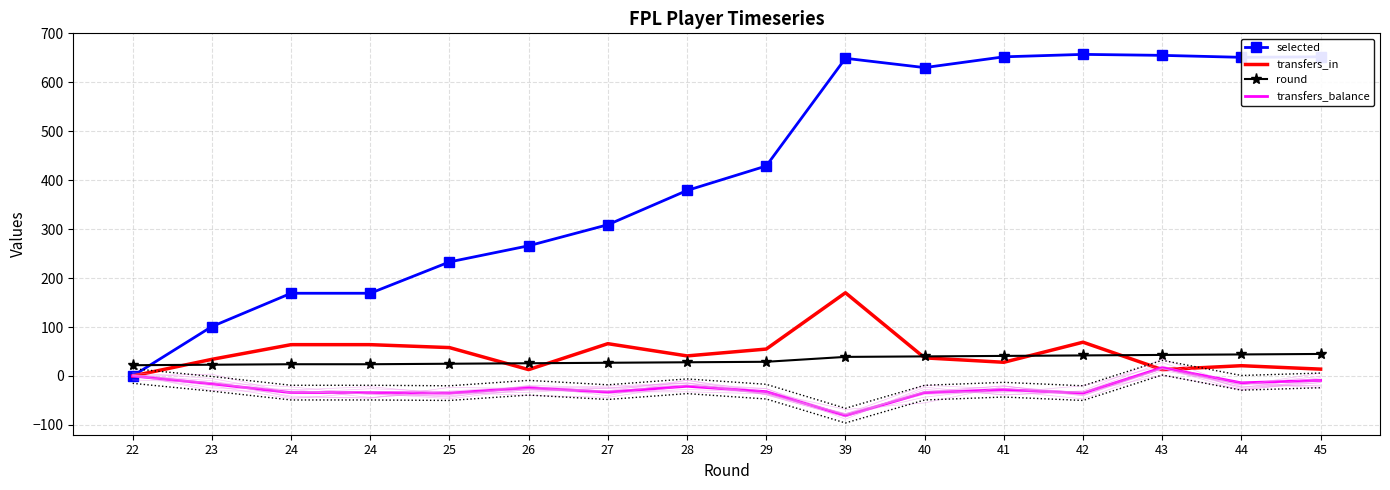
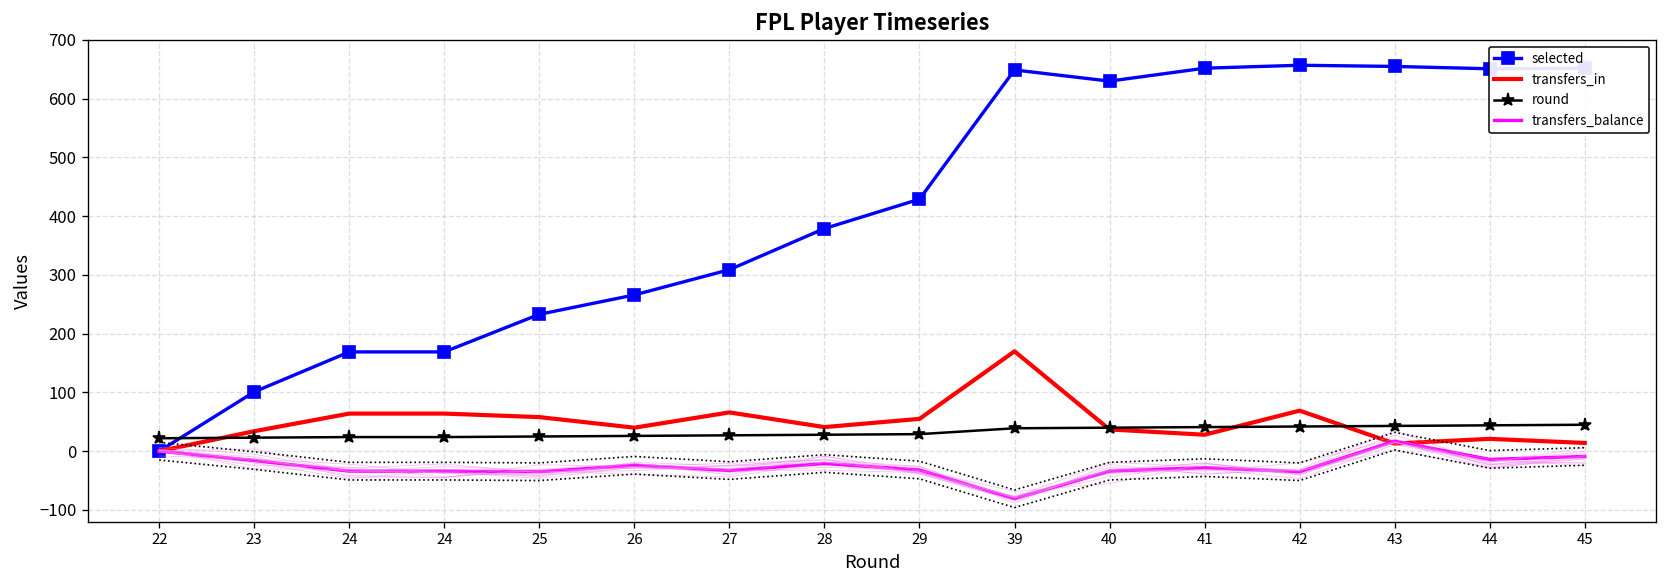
  {
    "selected": {
      "23": 100,
      "25": 230,
      "26": 270,
      "27": 310,
      "28": 380,
      "29": 430,
      "39": 650,
      "40": 630,
      "41": 650,
      "42": 660,
      "43": 660
    },
    "transfers_in": {
      "23": 30,
      "25": 60,
-     "26": 10,
+     "26": 40,
      "27": 70,
      "28": 40,
      "29": 60,
      "39": 170,
      "41": 30,
      "42": 70,
      "44": 20,
      "45": 10
    }
  }
